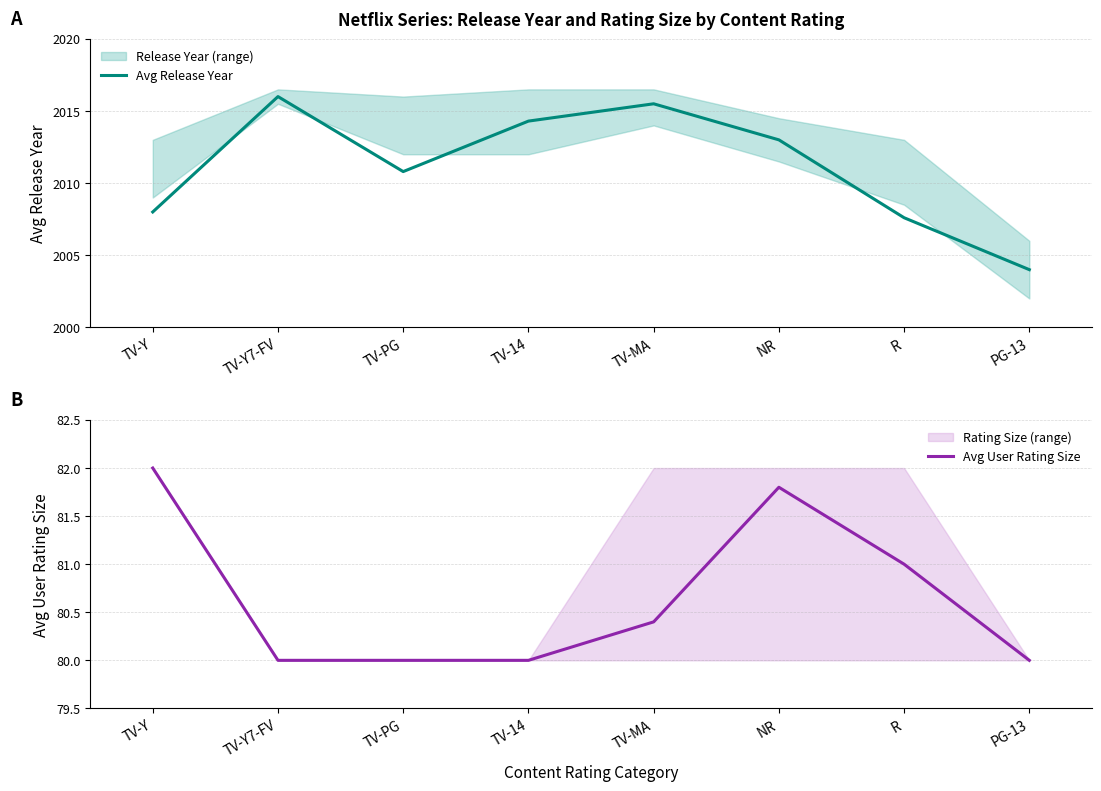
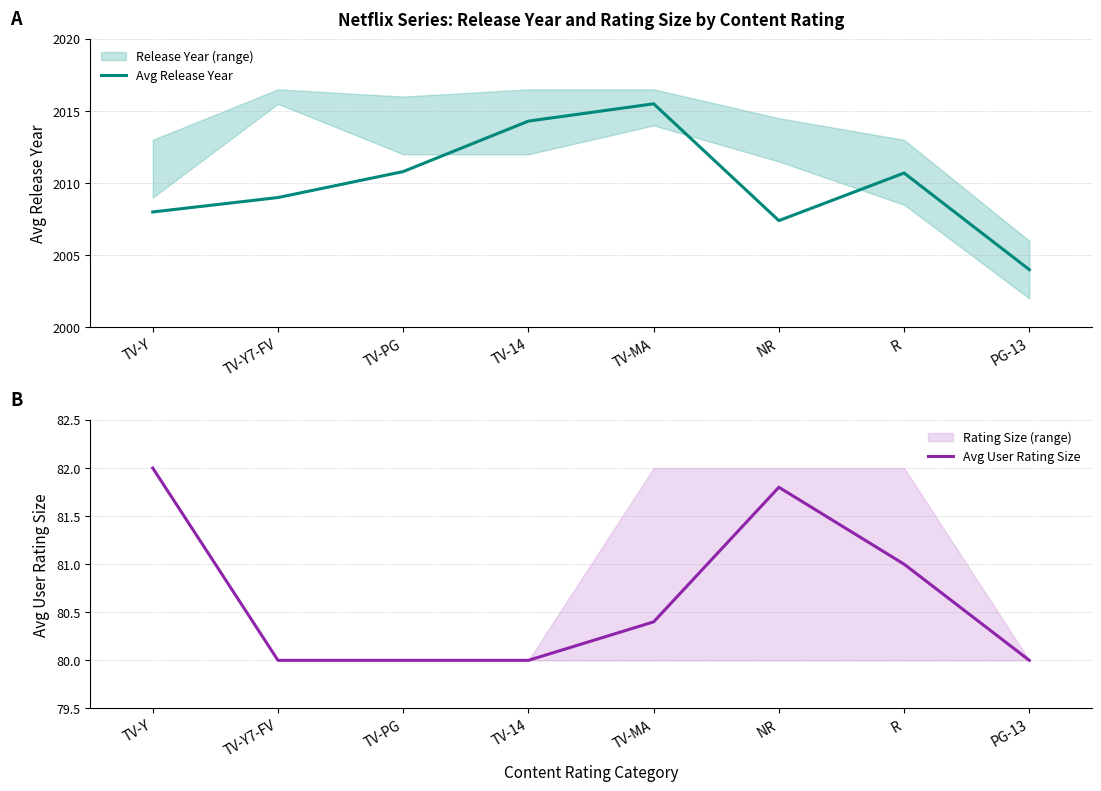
  {
    "Netflix Series: Release Year and Rating Size by Content Rating": {
      "Avg Release Year": {
        "TV-Y": 2008.0,
-       "TV-Y7-FV": 2016,
+       "TV-Y7-FV": 2009,
        "TV-PG": 2010.8,
        "TV-14": 2014.3,
        "TV-MA": 2015.5,
-       "NR": 2013.0,
-       "R": 2007.6,
+       "NR": 2007.4,
+       "R": 2010.7,
        "PG-13": 2004.0
      }
    }
  }
